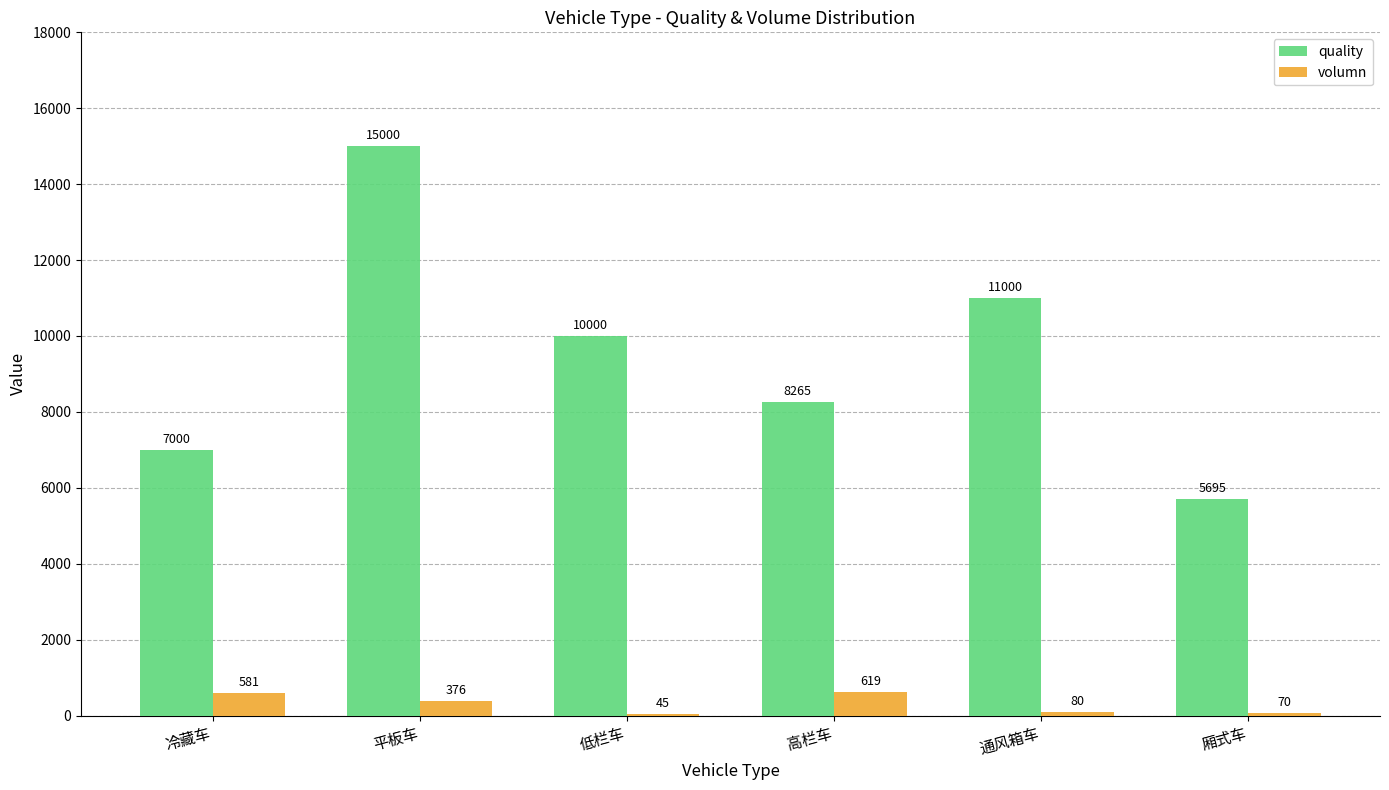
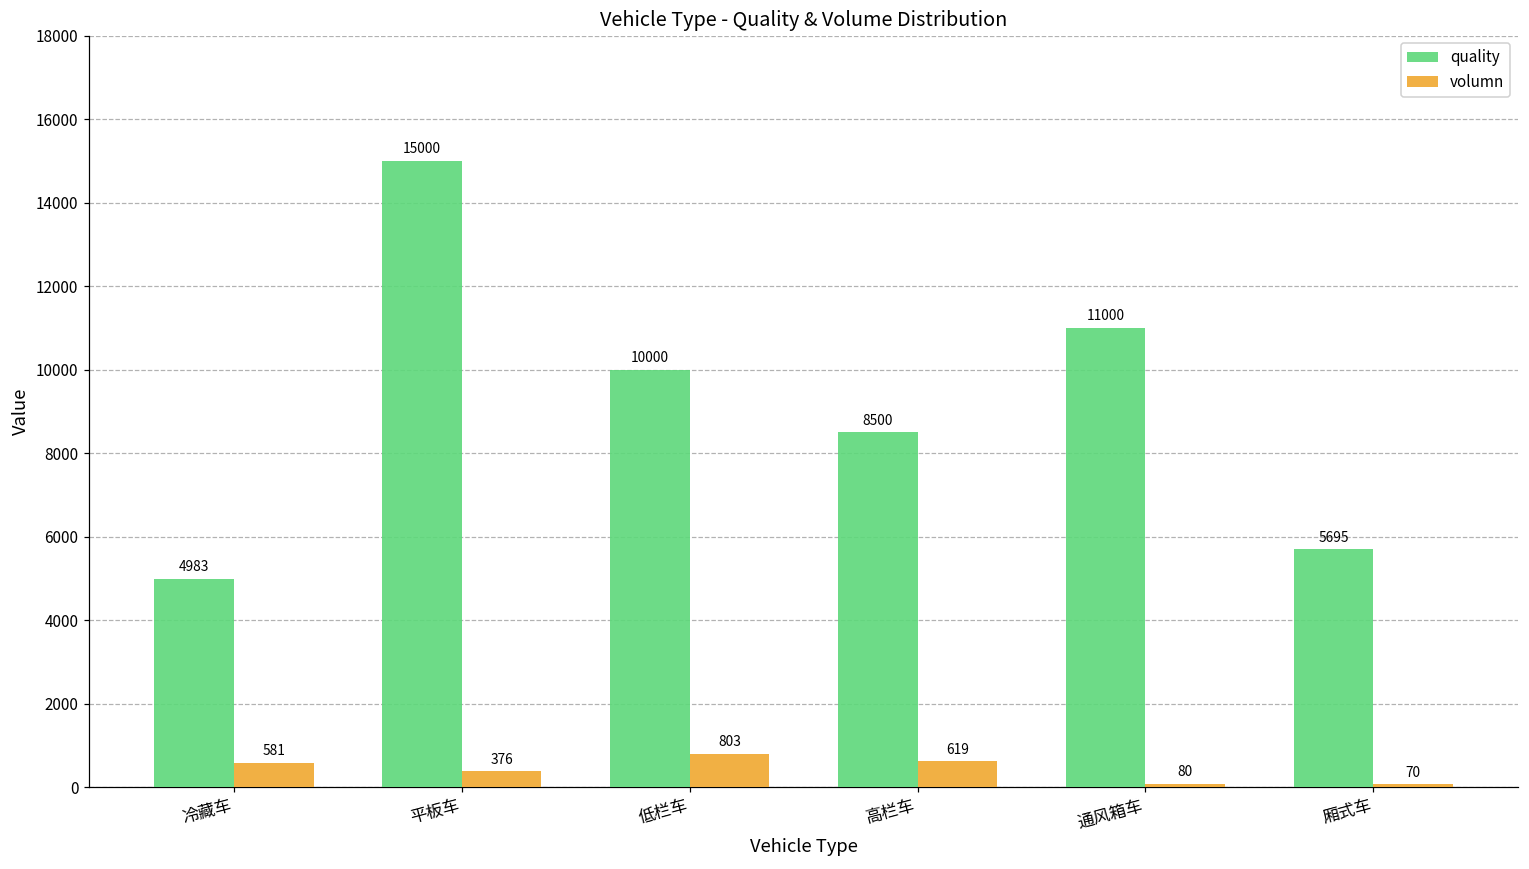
  {
    "quality": {
-     "冷藏车": 7000,
+     "冷藏车": 4983,
      "平板车": 15000,
      "低栏车": 10000,
-     "高栏车": 8265,
+     "高栏车": 8500,
      "通风箱车": 11000,
      "厢式车": 5695
    },
    "volumn": {
      "冷藏车": 581,
      "平板车": 376,
-     "低栏车": 45,
+     "低栏车": 803,
      "高栏车": 619,
      "通风箱车": 80,
      "厢式车": 70
    }
  }
